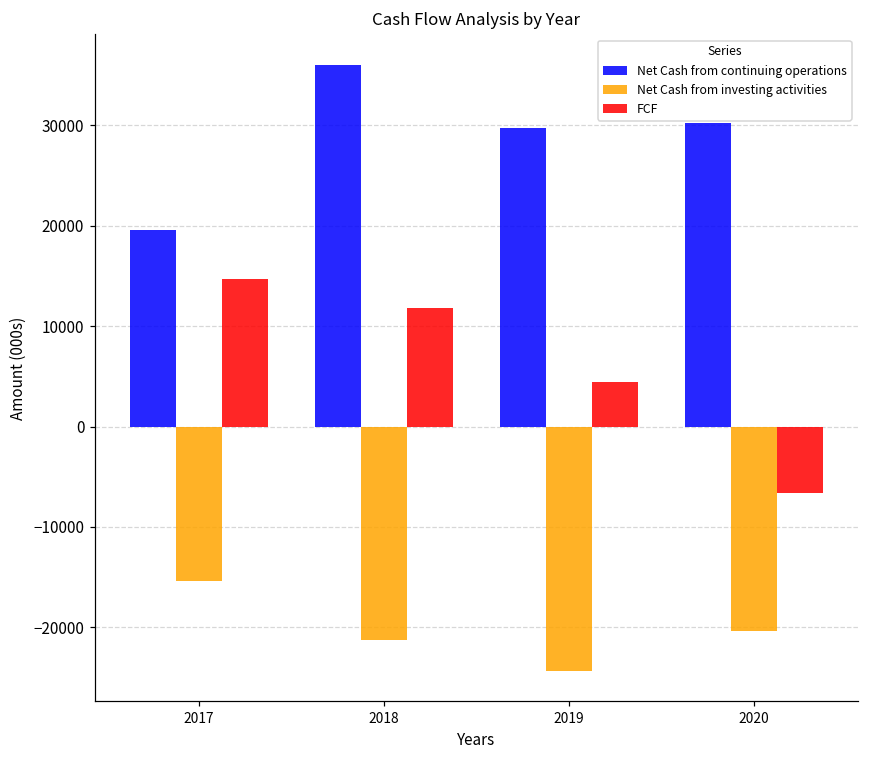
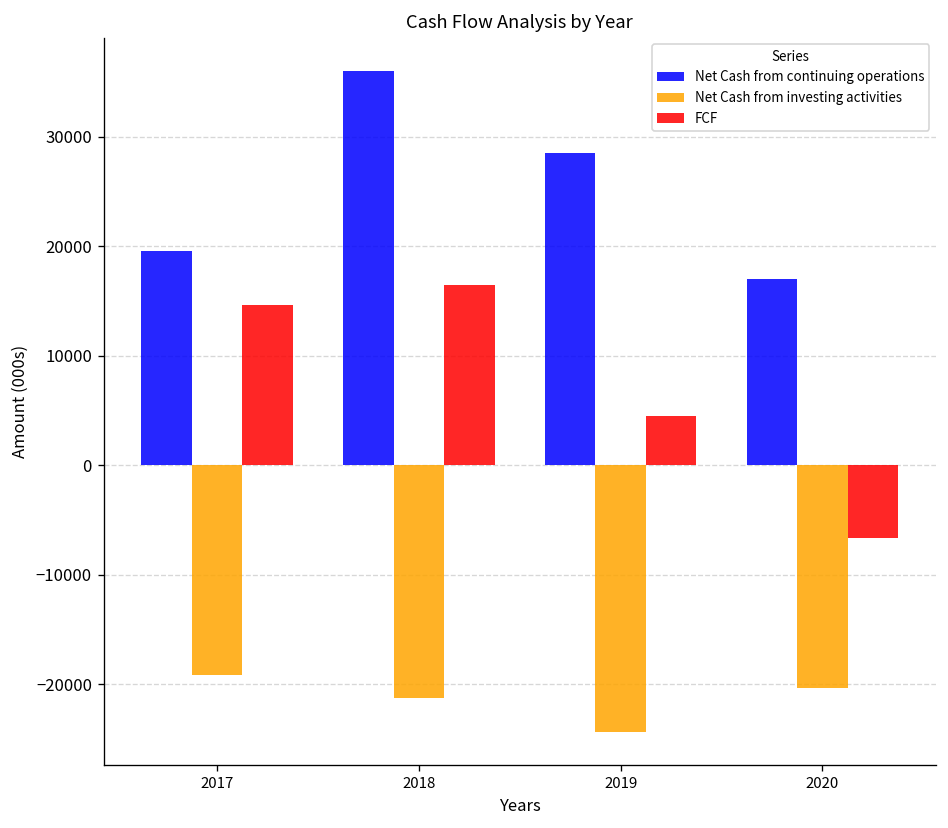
  {
    "Net Cash from continuing operations": {
      "2017": 20000,
      "2018": 36000,
-     "2019": 30000,
-     "2020": 30000
+     "2019": 28000,
+     "2020": 17000
    },
    "Net Cash from investing activities": {
-     "2017": -15000,
+     "2017": -19000,
      "2018": -21000,
      "2019": -24000,
      "2020": -20000
    },
    "FCF": {
      "2017": 15000,
-     "2018": 12000,
+     "2018": 16000,
      "2019": 4000,
      "2020": -7000
    }
  }
